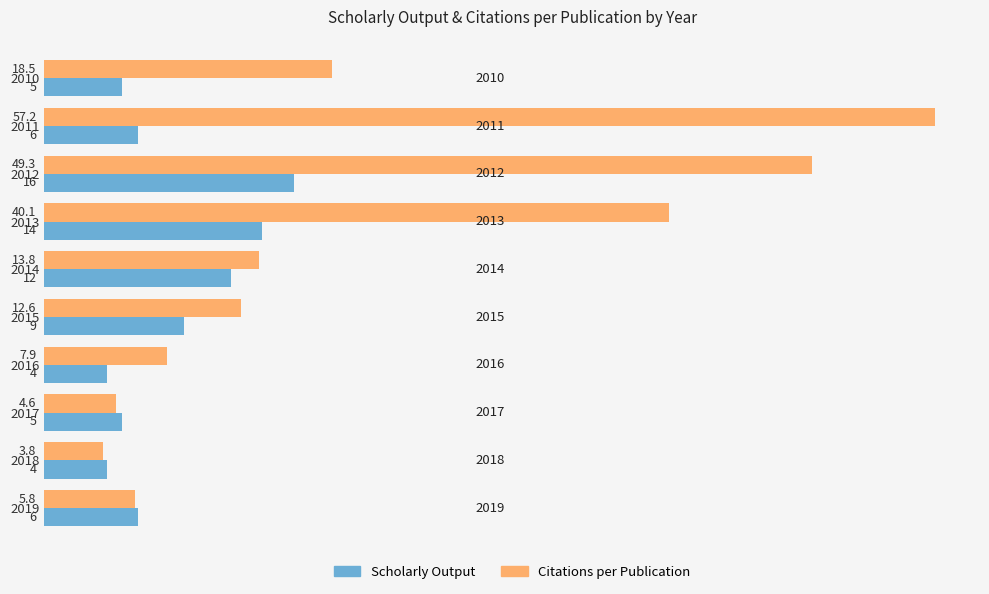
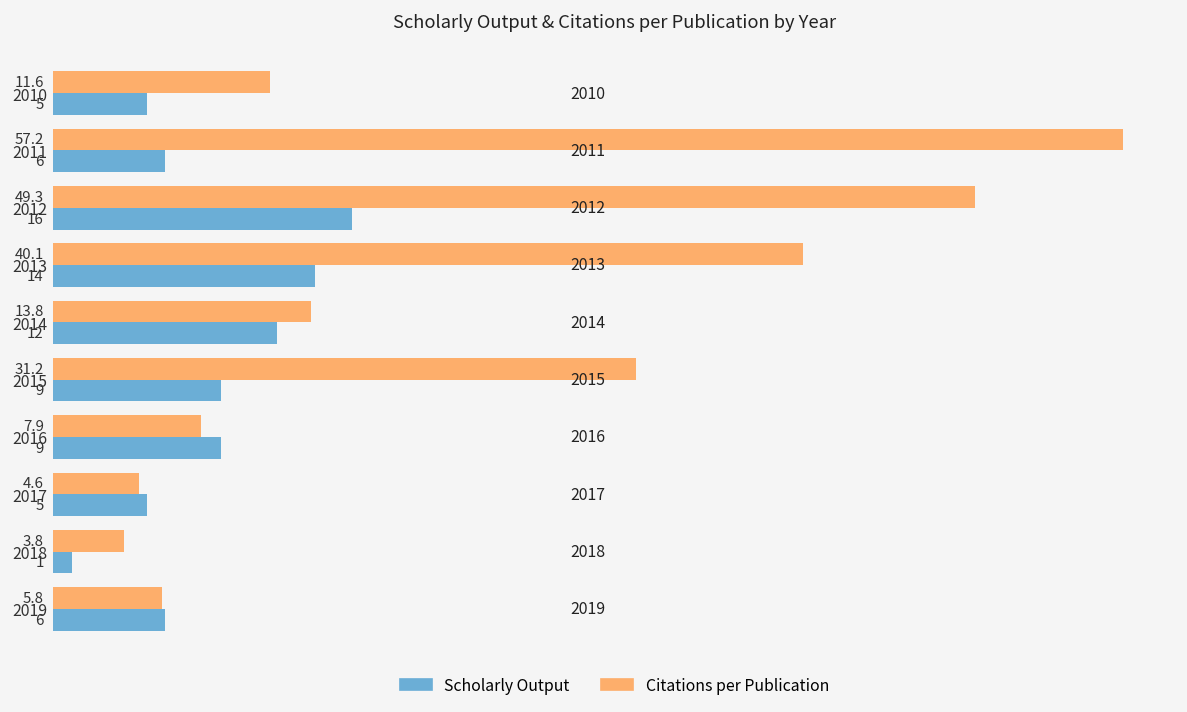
  {
    "Scholarly Output": {
-     "2016": 4,
-     "2018": 4
+     "2016": 9,
+     "2018": 1
    },
    "Citations per Publication": {
-     "2010": 18.5,
-     "2015": 12.6
+     "2010": 11.6,
+     "2015": 31.2
    }
  }
